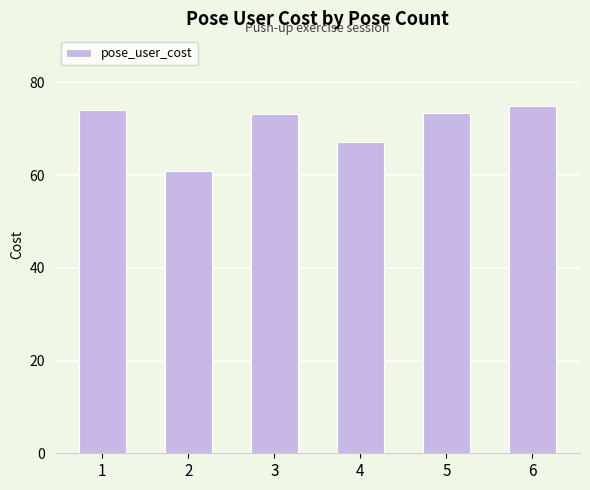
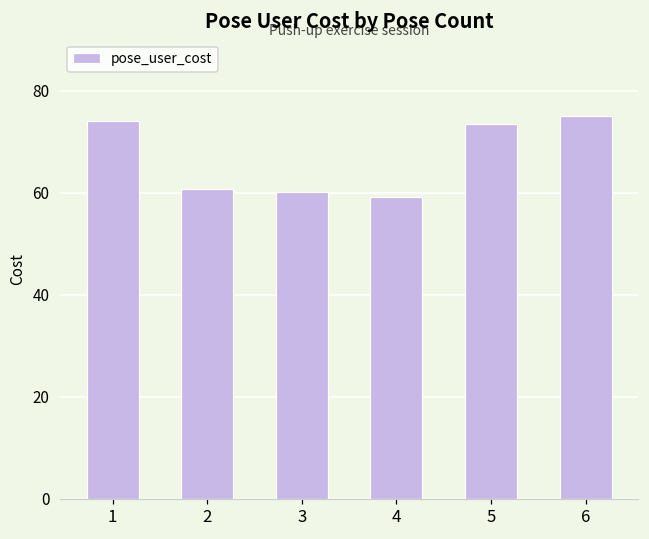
  {
    "1": 74,
    "2": 61,
-   "3": 73,
-   "4": 67,
+   "3": 60,
+   "4": 59,
    "5": 73,
    "6": 75
  }
